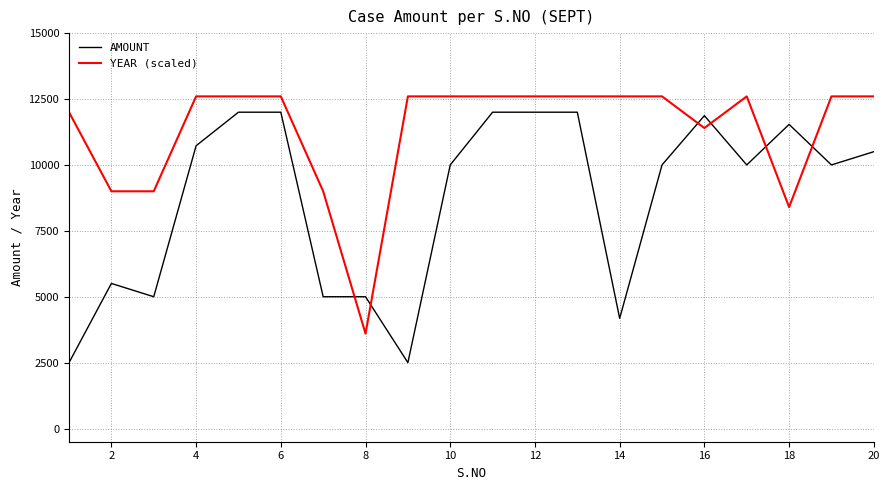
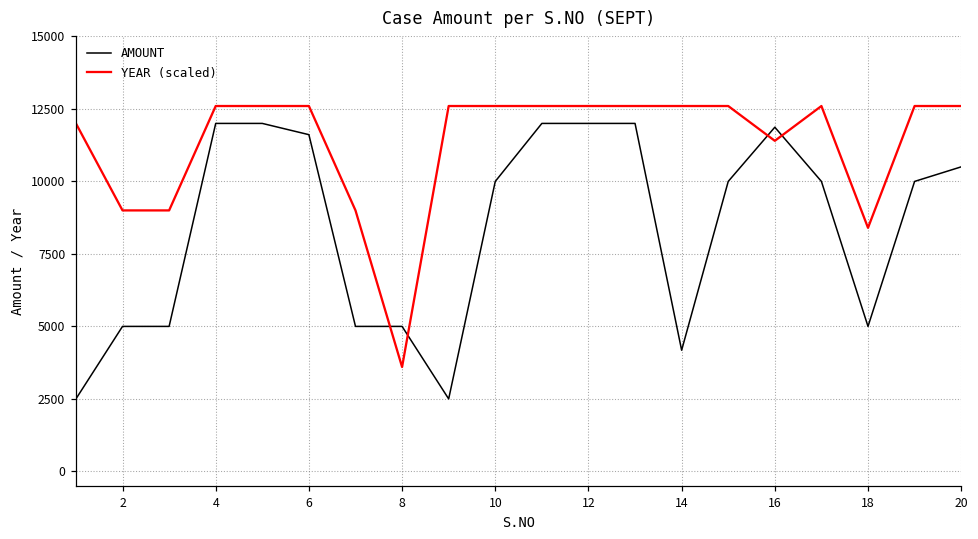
  {
    "AMOUNT": {
-     "2": 5500,
-     "4": 10700,
-     "6": 12000,
+     "2": 5000,
+     "4": 12000,
+     "6": 11600,
      "8": 5000,
      "10": 10000,
      "12": 12000,
      "14": 4200,
      "16": 11900,
-     "18": 11500,
+     "18": 5000,
      "20": 10500
    },
    "YEAR (scaled)": {
      "2": 9000,
      "4": 12600,
      "6": 12600,
      "8": 3600,
      "10": 12600,
      "12": 12600,
      "14": 12600,
      "16": 11400,
      "18": 8400,
      "20": 12600
    }
  }
